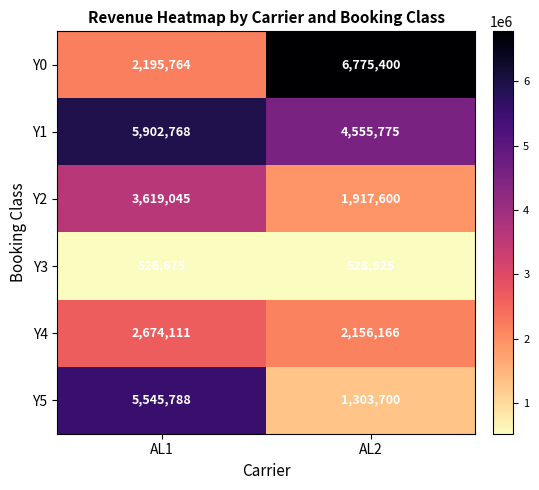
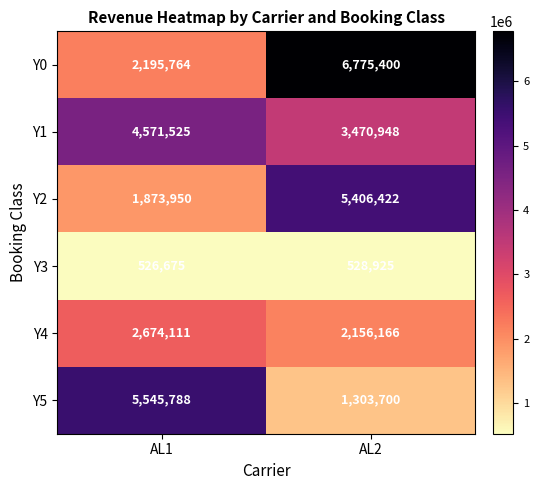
  {
    "Y0": {
      "AL1": "2,195,764",
      "AL2": "6,775,400"
    },
    "Y1": {
-     "AL1": "5,902,768",
-     "AL2": "4,555,775"
+     "AL1": "4,571,525",
+     "AL2": "3,470,948"
    },
    "Y2": {
-     "AL1": "3,619,045",
-     "AL2": "1,917,600"
+     "AL1": "1,873,950",
+     "AL2": "5,406,422"
    },
    "Y3": {
      "AL1": "526,675",
      "AL2": "528,925"
    },
    "Y4": {
      "AL1": "2,674,111",
      "AL2": "2,156,166"
    },
    "Y5": {
      "AL1": "5,545,788",
      "AL2": "1,303,700"
    }
  }
